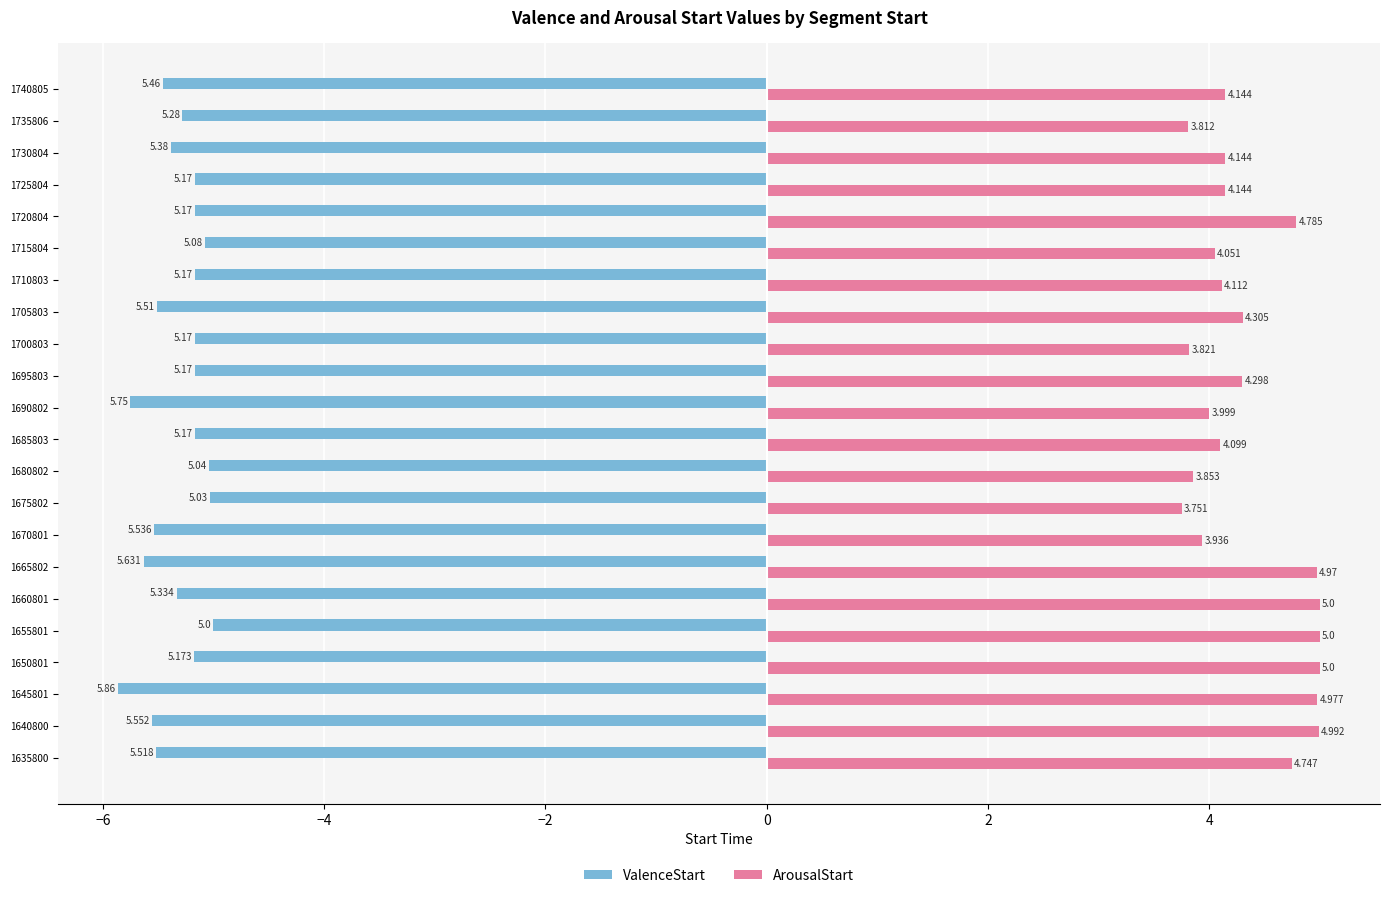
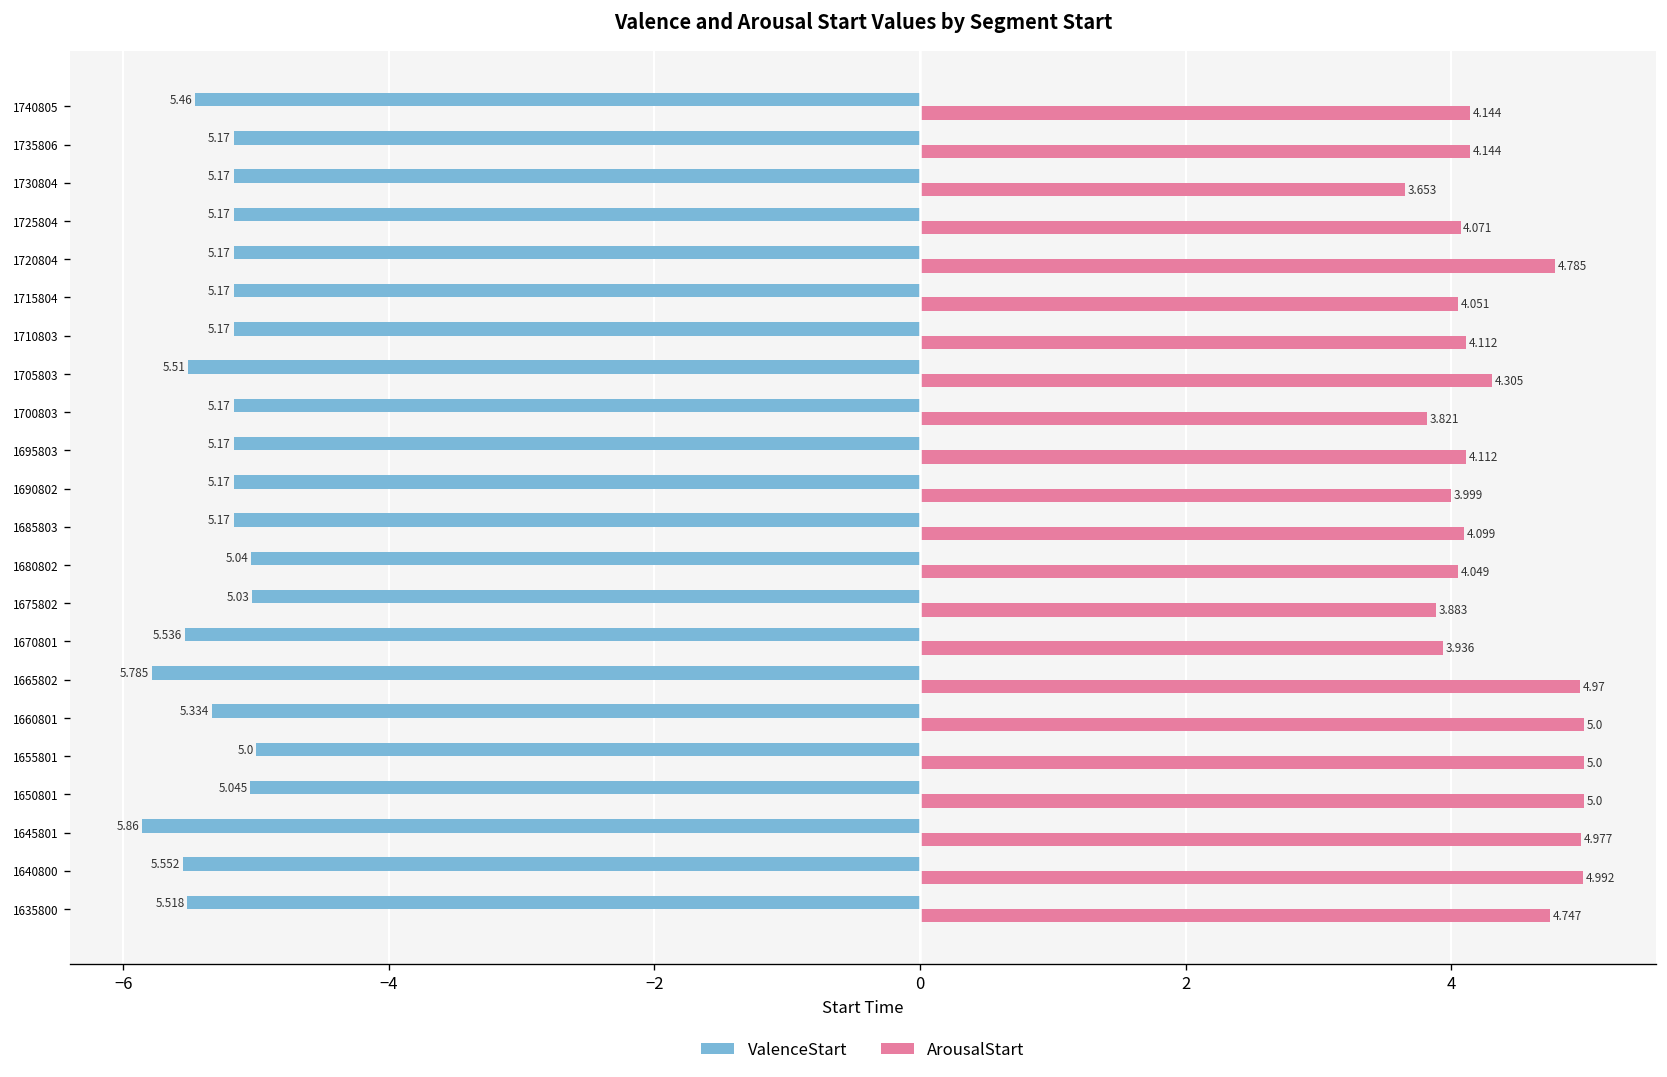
  {
    "ValenceStart": {
-     "1735806": 5.28,
-     "1730804": 5.38,
-     "1715804": 5.08,
-     "1690802": 5.75,
-     "1665802": 5.631,
-     "1650801": 5.173
+     "1735806": 5.17,
+     "1730804": 5.17,
+     "1715804": 5.17,
+     "1690802": 5.17,
+     "1665802": 5.785,
+     "1650801": 5.045
    },
    "ArousalStart": {
      "1740805": 4.144,
-     "1735806": 3.812,
-     "1730804": 4.144,
-     "1725804": 4.144,
+     "1735806": 4.144,
+     "1730804": 3.653,
+     "1725804": 4.071,
      "1720804": 4.785,
      "1715804": 4.051,
      "1710803": 4.112,
      "1705803": 4.305,
      "1700803": 3.821,
-     "1695803": 4.298,
+     "1695803": 4.112,
      "1690802": 3.999,
      "1685803": 4.099,
-     "1680802": 3.853,
-     "1675802": 3.751,
+     "1680802": 4.049,
+     "1675802": 3.883,
      "1670801": 3.936,
      "1665802": 4.97,
      "1660801": 5.0,
      "1655801": 5.0,
      "1650801": 5.0,
      "1645801": 4.977,
      "1640800": 4.992,
      "1635800": 4.747
    }
  }
